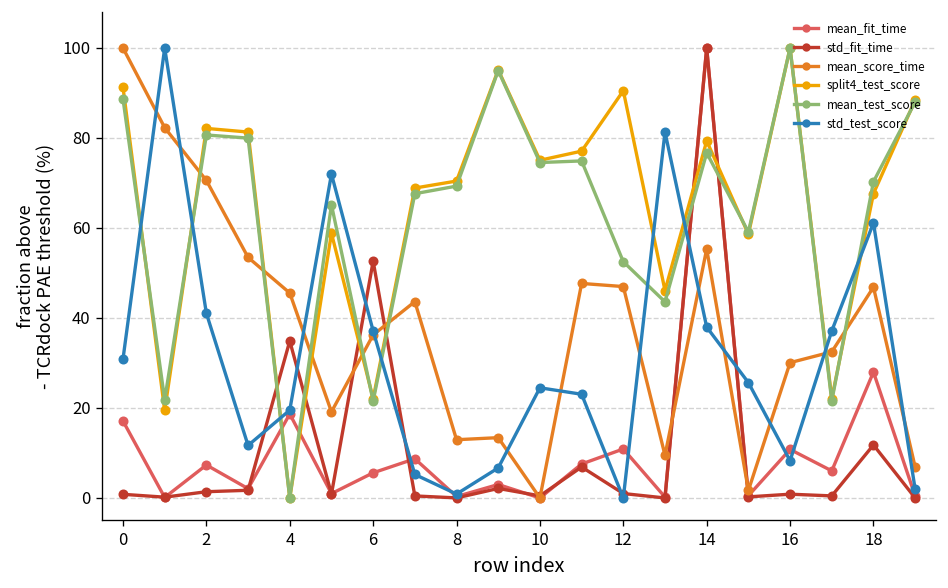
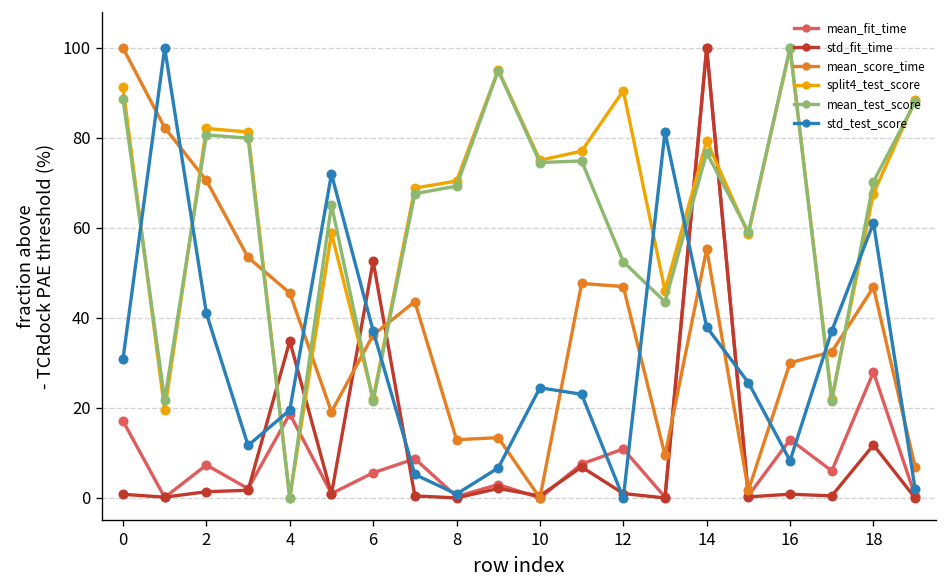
  {
    "mean_fit_time": {
      "0": 17,
      "2": 7,
      "4": 19,
      "6": 6,
      "12": 11,
-     "16": 11,
+     "16": 13,
      "18": 28
    },
    "std_fit_time": {
      "0": 1,
      "2": 1,
      "4": 35,
      "6": 53,
      "12": 1,
      "16": 1,
      "18": 12
    },
    "mean_test_score": {
      "0": 89,
      "2": 81,
      "8": 69,
      "12": 53,
      "14": 77,
      "18": 70
    },
    "std_test_score": {
      "0": 31,
      "2": 41,
      "4": 20,
      "6": 37,
      "10": 24,
      "12": 0,
      "14": 38,
      "16": 8,
      "18": 61
    }
  }
